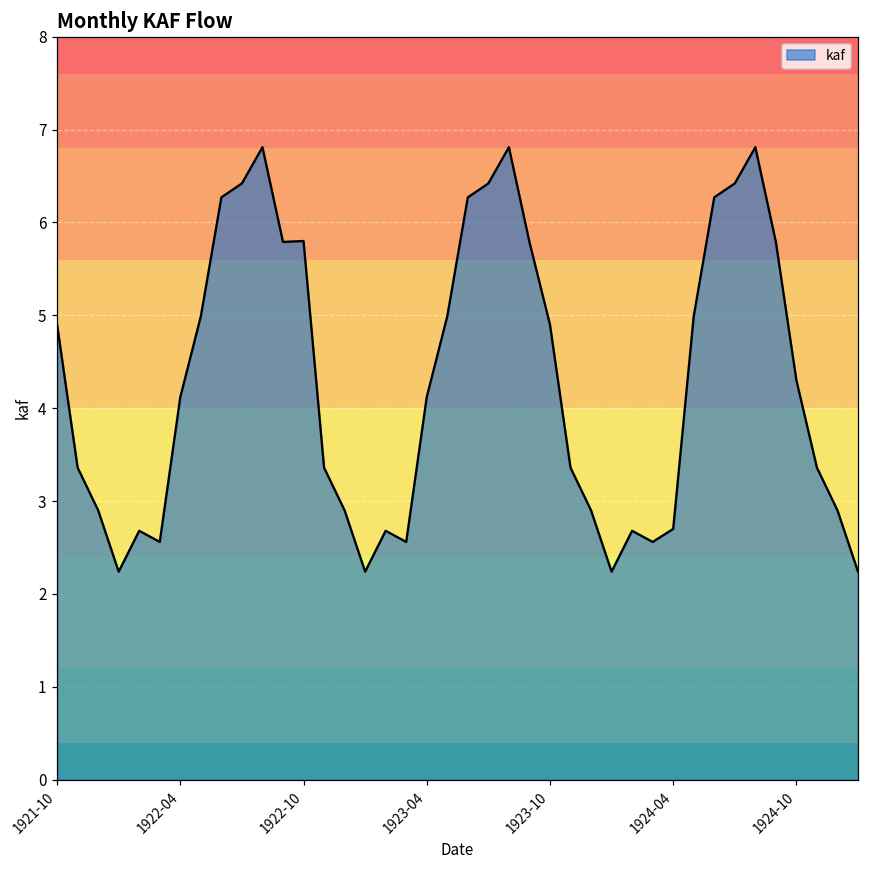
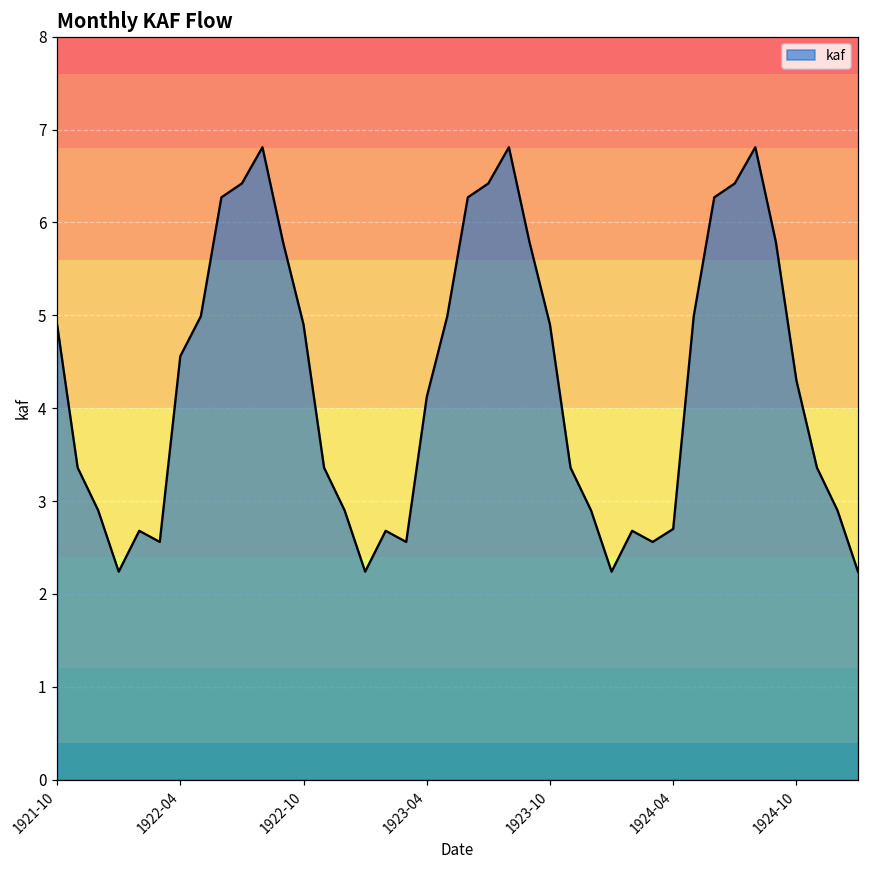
  {
    "1921-10": 4.9,
-   "1922-04": 4.1,
-   "1922-10": 5.8,
+   "1922-04": 4.6,
+   "1922-10": 4.9,
    "1923-04": 4.1,
    "1923-10": 4.9,
    "1924-04": 2.7,
    "1924-10": 4.3
  }
